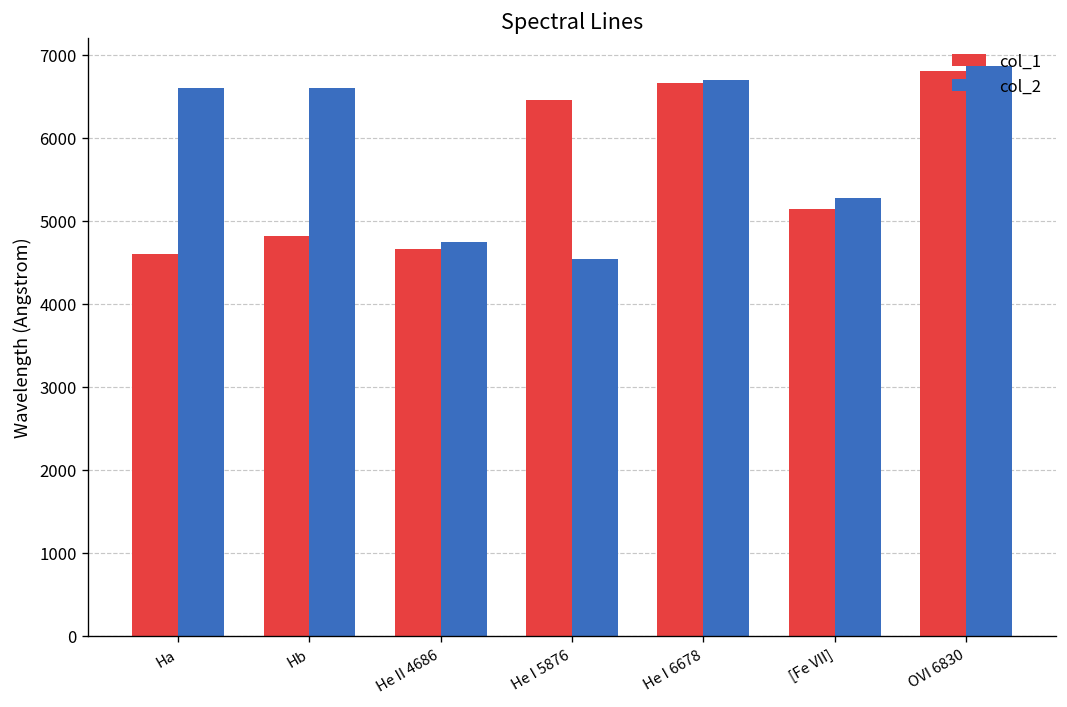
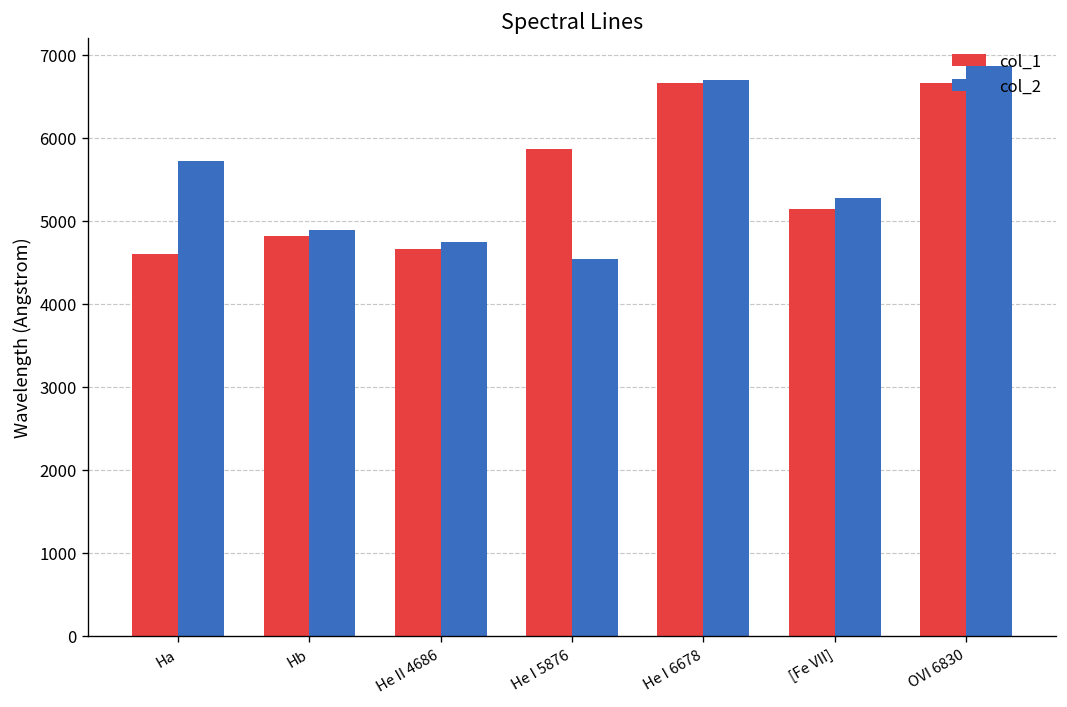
  {
    "col_1": {
      "Ha": 4600,
      "Hb": 4800,
      "He II 4686": 4700,
-     "He I 5876": 6500,
+     "He I 5876": 5900,
      "He I 6678": 6700,
      "[Fe VII]": 5100,
-     "OVI 6830": 6800
+     "OVI 6830": 6700
    },
    "col_2": {
-     "Ha": 6600,
-     "Hb": 6600,
+     "Ha": 5700,
+     "Hb": 4900,
      "He II 4686": 4700,
      "He I 5876": 4500,
      "He I 6678": 6700,
      "[Fe VII]": 5300,
      "OVI 6830": 6900
    }
  }
